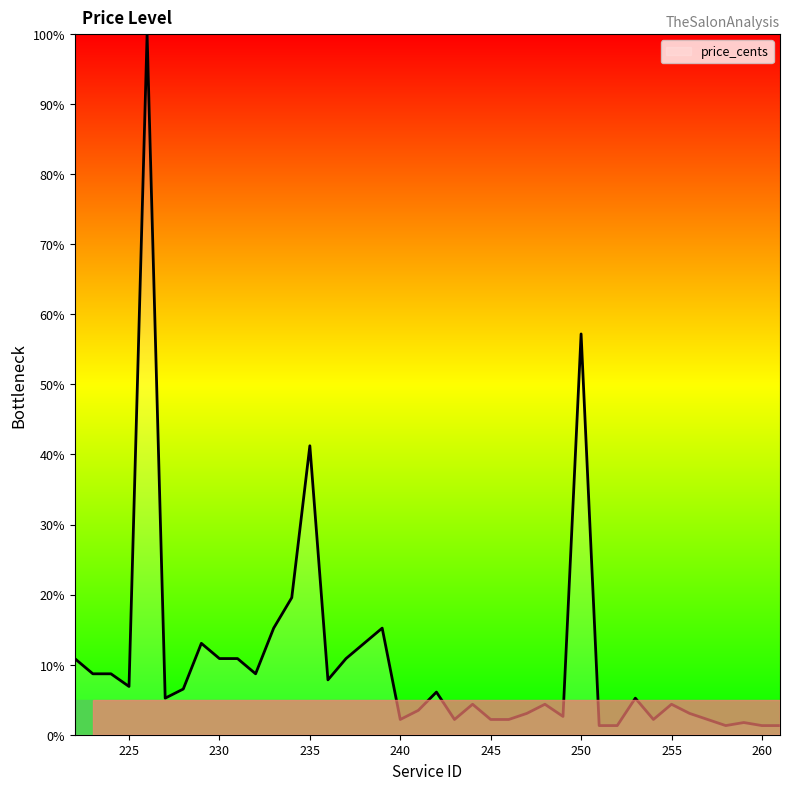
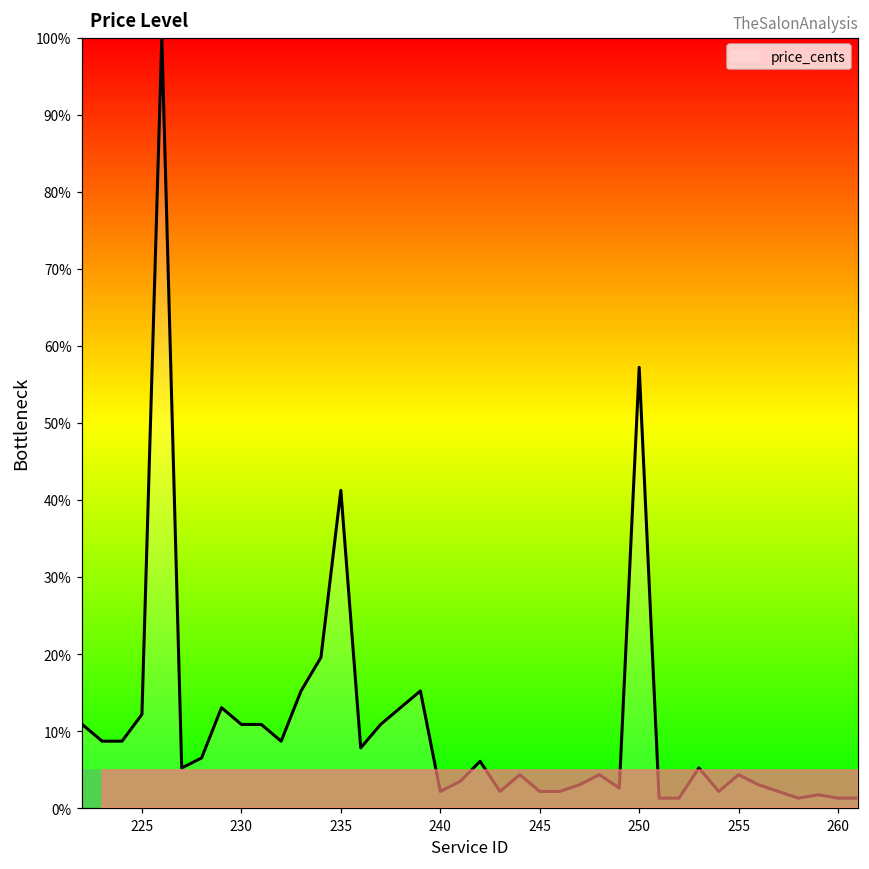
  {
-   "225": "7%",
+   "225": "12%",
    "230": "11%",
    "235": "41%",
    "250": "57%"
  }
